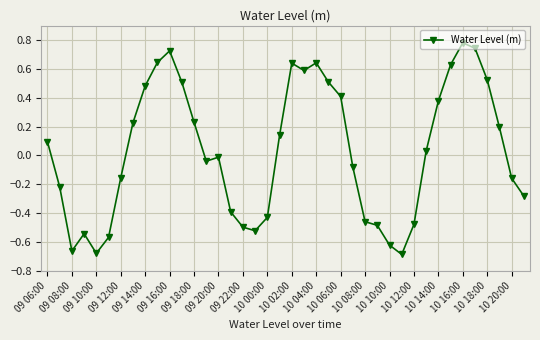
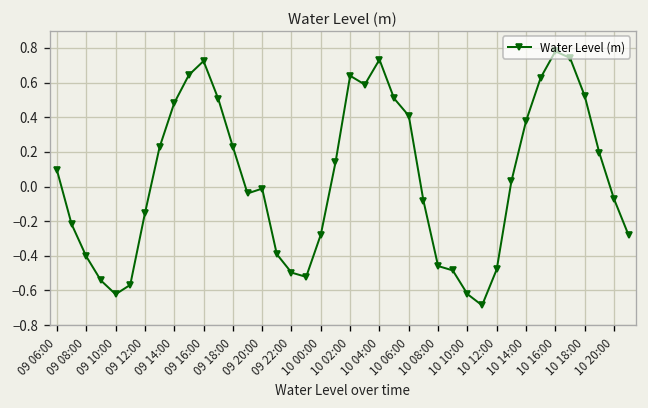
  {
    "09 06:00": 0.09,
-   "09 08:00": -0.66,
-   "09 10:00": -0.68,
+   "09 08:00": -0.40,
+   "09 10:00": -0.62,
    "09 12:00": -0.16,
    "09 14:00": 0.48,
    "09 16:00": 0.72,
    "09 18:00": 0.23,
    "09 20:00": -0.01,
    "09 22:00": -0.50,
-   "10 00:00": -0.43,
+   "10 00:00": -0.28,
    "10 02:00": 0.64,
-   "10 04:00": 0.64,
+   "10 04:00": 0.73,
    "10 06:00": 0.41,
    "10 08:00": -0.46,
    "10 10:00": -0.62,
    "10 12:00": -0.48,
    "10 14:00": 0.38,
    "10 18:00": 0.52,
-   "10 20:00": -0.16
+   "10 20:00": -0.07
  }
